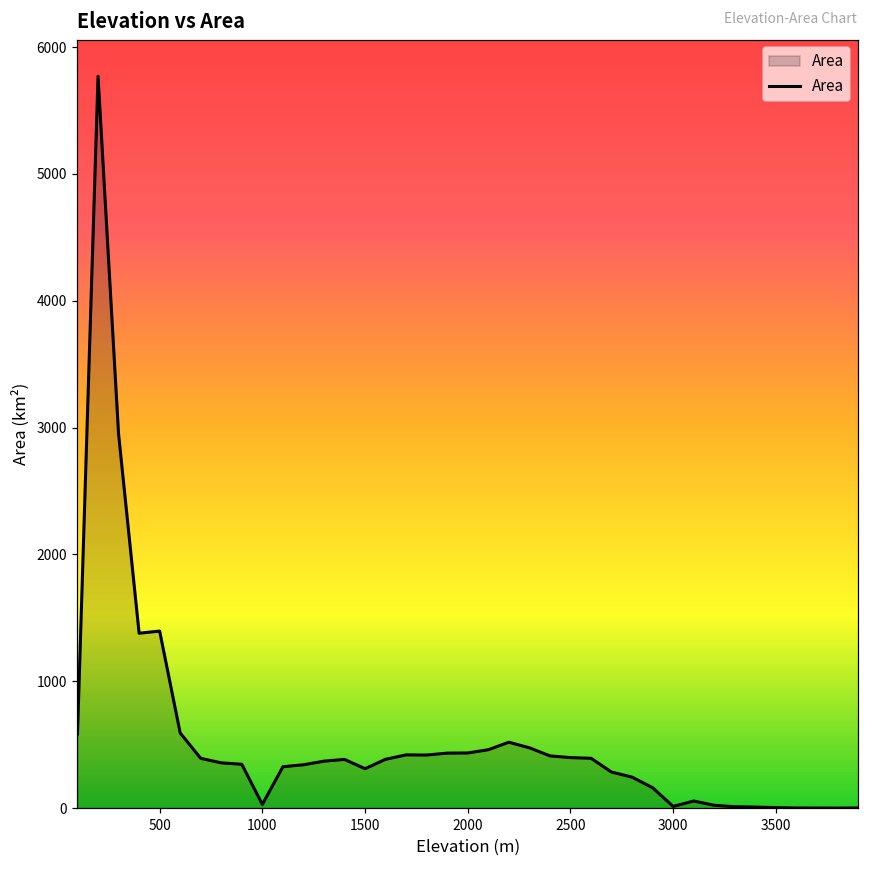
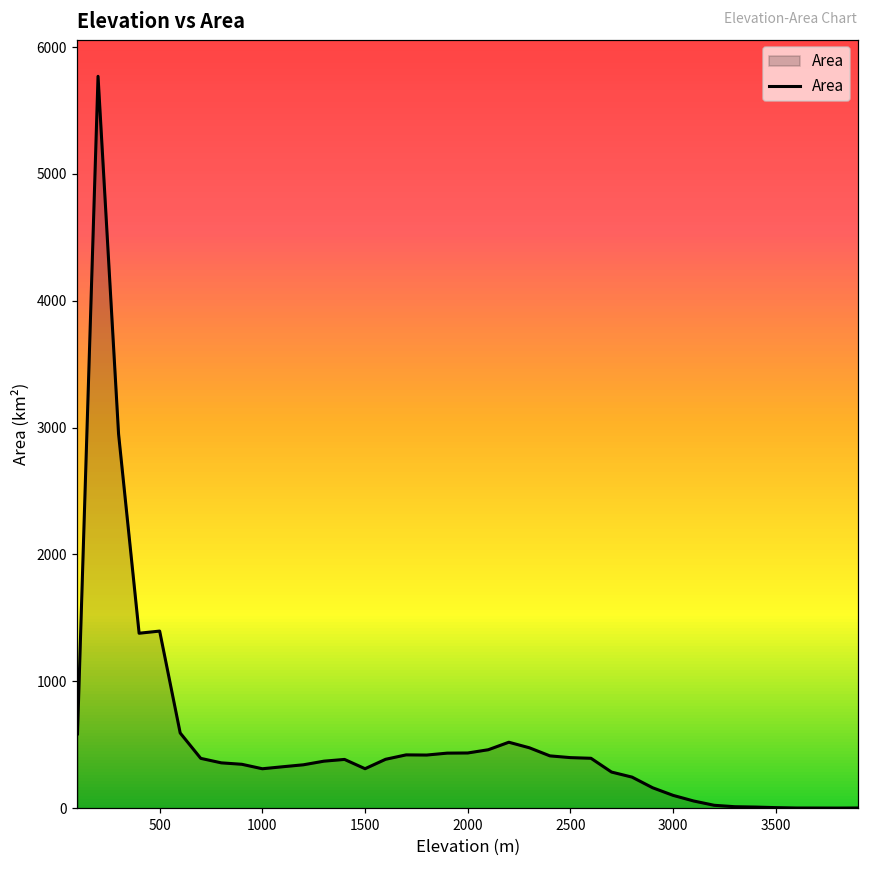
  {
    "500": 1400,
-   "1000": 30,
+   "1000": 310,
    "1500": 310,
    "2000": 440,
    "2500": 400,
-   "3000": 10,
+   "3000": 100,
    "3500": 0
  }
